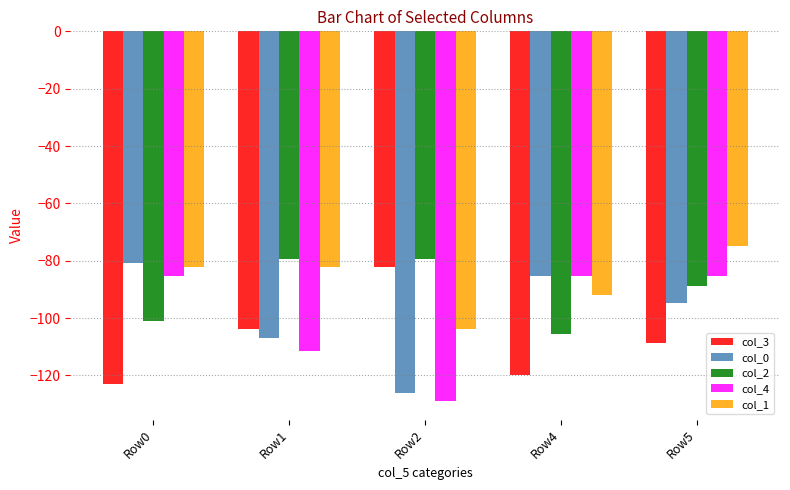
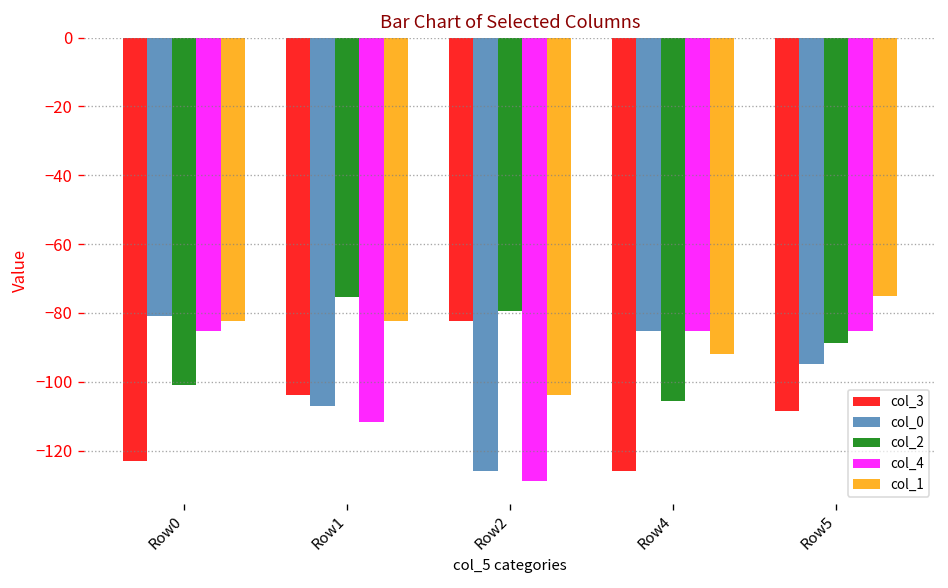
  {
    "col_3": {
      "Row0": -123,
      "Row1": -104,
      "Row2": -82,
-     "Row4": -120,
+     "Row4": -126,
      "Row5": -109
    },
    "col_0": {
      "Row0": -81,
      "Row1": -107,
      "Row2": -126,
      "Row4": -85,
      "Row5": -95
    },
    "col_2": {
      "Row0": -101,
-     "Row1": -79,
+     "Row1": -75,
      "Row2": -79,
      "Row4": -106,
      "Row5": -89
    },
    "col_4": {
      "Row0": -85,
      "Row1": -112,
      "Row2": -129,
      "Row4": -85,
      "Row5": -85
    },
    "col_1": {
      "Row0": -82,
      "Row1": -82,
      "Row2": -104,
      "Row4": -92,
      "Row5": -75
    }
  }
